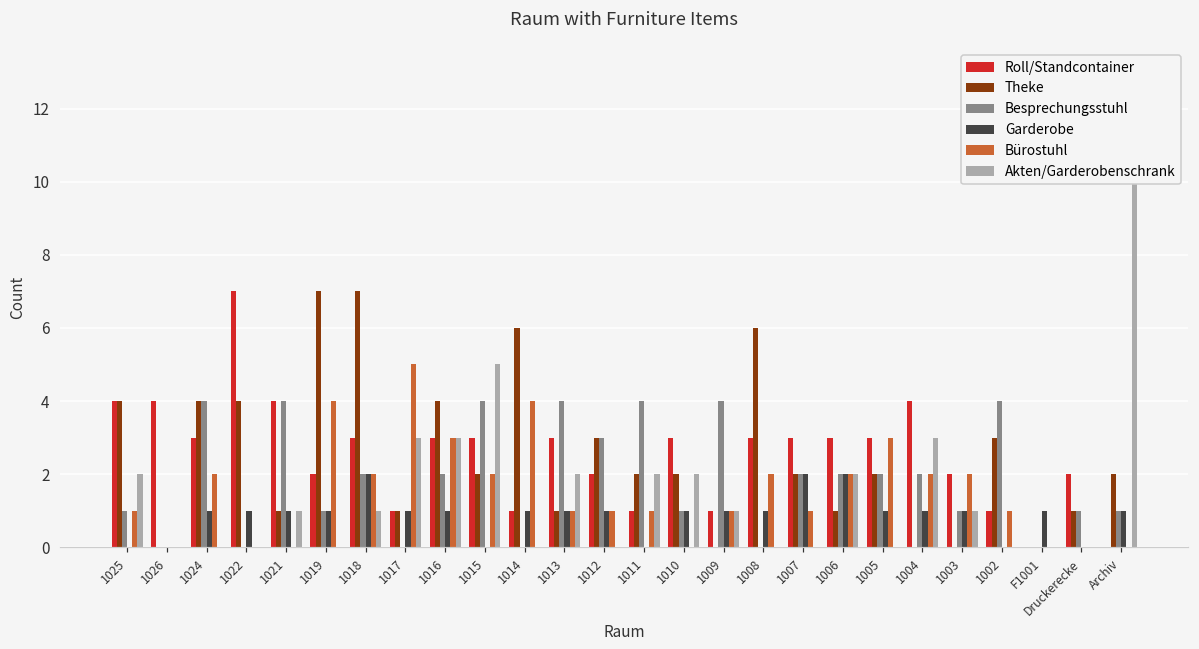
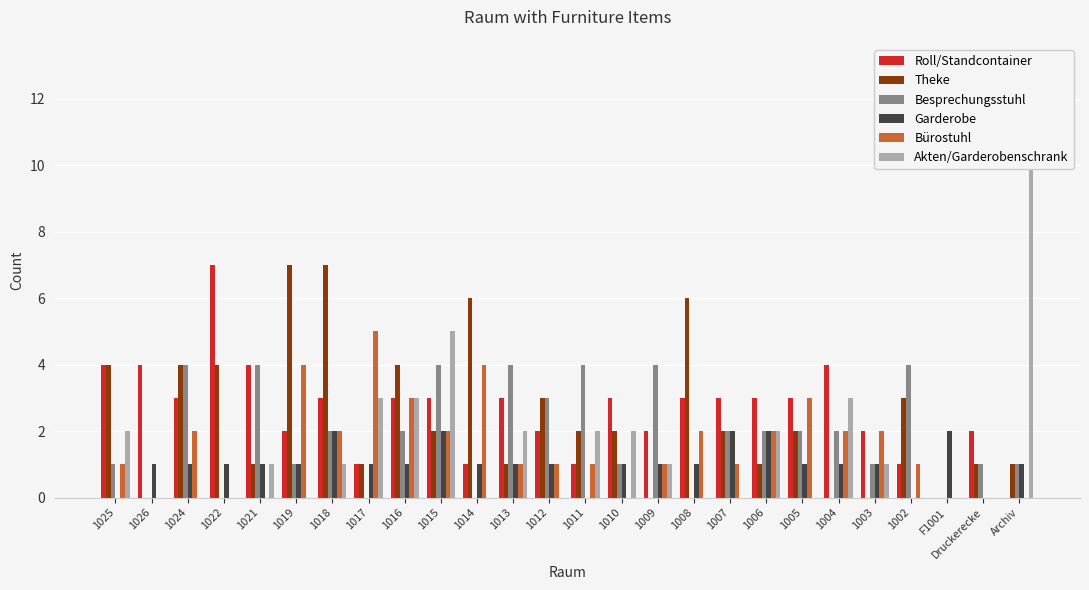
  {
    "Roll/Standcontainer": {
      "1025": 4,
      "1026": 4,
      "1024": 3,
      "1022": 7,
      "1021": 4,
      "1019": 2,
      "1018": 3,
      "1017": 1,
      "1016": 3,
      "1015": 3,
      "1014": 1,
      "1013": 3,
      "1012": 2,
      "1011": 1,
      "1010": 3,
-     "1009": 1,
+     "1009": 2,
      "1008": 3,
      "1007": 3,
      "1006": 3,
      "1005": 3,
      "1004": 4,
      "1003": 2,
      "1002": 1,
      "F1001": 0,
      "Druckerecke": 2,
      "Archiv": 0
    },
    "Theke": {
      "1025": 4,
      "1026": 0,
      "1024": 4,
      "1022": 4,
      "1021": 1,
      "1019": 7,
      "1018": 7,
      "1017": 1,
      "1016": 4,
      "1015": 2,
      "1014": 6,
      "1013": 1,
      "1012": 3,
      "1011": 2,
      "1010": 2,
      "1009": 0,
      "1008": 6,
      "1007": 2,
      "1006": 1,
      "1005": 2,
      "1004": 0,
      "1003": 0,
      "1002": 3,
      "F1001": 0,
      "Druckerecke": 1,
-     "Archiv": 2
+     "Archiv": 1
    },
    "Garderobe": {
      "1025": 0,
-     "1026": 0,
+     "1026": 1,
      "1024": 1,
      "1022": 1,
      "1021": 1,
      "1019": 1,
      "1018": 2,
      "1017": 1,
      "1016": 1,
-     "1015": 0,
+     "1015": 2,
      "1014": 1,
      "1013": 1,
      "1012": 1,
      "1011": 0,
      "1010": 1,
      "1009": 1,
      "1008": 1,
      "1007": 2,
      "1006": 2,
      "1005": 1,
      "1004": 1,
      "1003": 1,
      "1002": 0,
-     "F1001": 1,
+     "F1001": 2,
      "Druckerecke": 0,
      "Archiv": 1
    },
    "Bürostuhl": {
      "1025": 1,
      "1026": 0,
      "1024": 2,
      "1022": 0,
      "1021": 0,
      "1019": 4,
      "1018": 2,
      "1017": 5,
      "1016": 3,
      "1015": 2,
      "1014": 4,
      "1013": 1,
      "1012": 1,
      "1011": 1,
      "1010": 0,
      "1009": 1,
      "1008": 2,
      "1007": 1,
      "1006": 2,
      "1005": 3,
      "1004": 2,
      "1003": 2,
      "1002": 1,
      "F1001": 0,
      "Druckerecke": 0,
      "Archiv": 0
    }
  }
